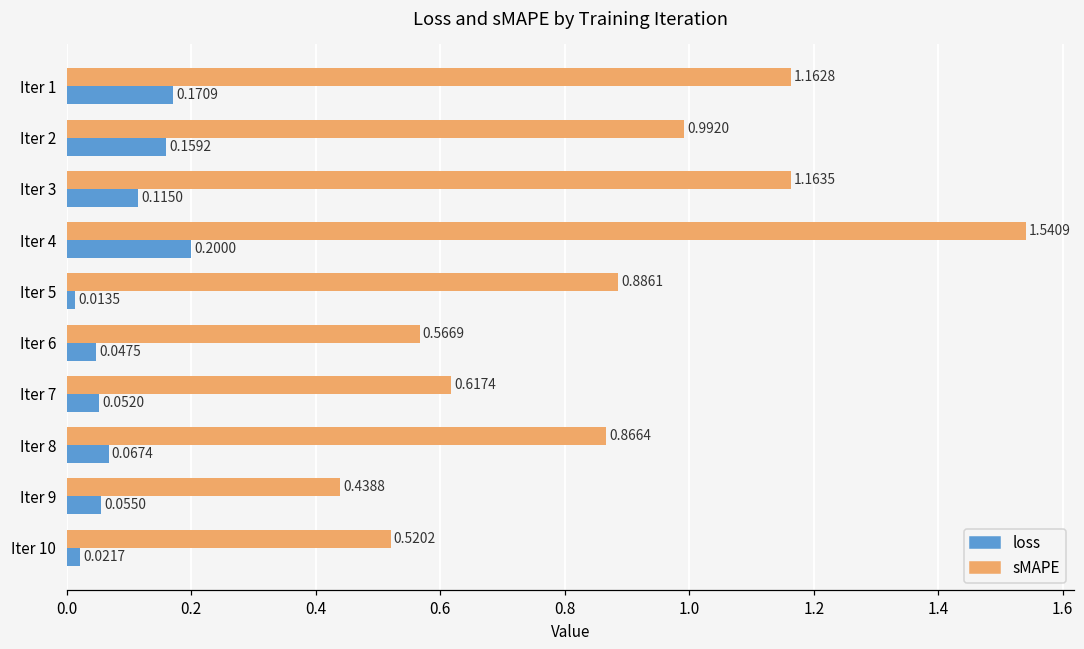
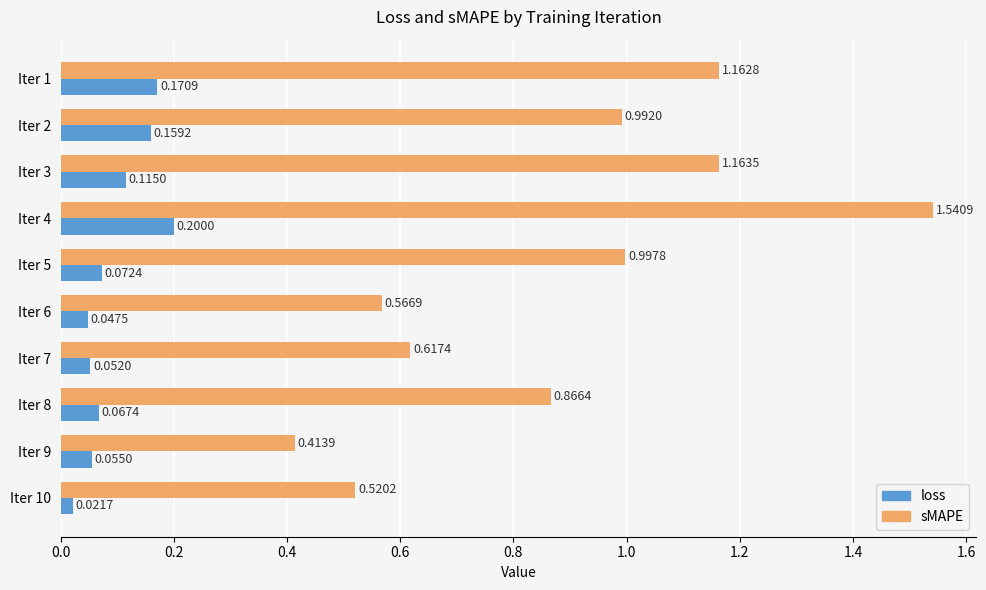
  {
    "loss": {
      "Iter 1": 0.1709,
      "Iter 2": 0.1592,
      "Iter 3": 0.1150,
      "Iter 4": 0.2000,
-     "Iter 5": 0.0135,
+     "Iter 5": 0.0724,
      "Iter 6": 0.0475,
      "Iter 7": 0.0520,
      "Iter 8": 0.0674,
      "Iter 9": 0.0550,
      "Iter 10": 0.0217
    },
    "sMAPE": {
      "Iter 1": 1.1628,
      "Iter 2": 0.9920,
      "Iter 3": 1.1635,
      "Iter 4": 1.5409,
-     "Iter 5": 0.8861,
+     "Iter 5": 0.9978,
      "Iter 6": 0.5669,
      "Iter 7": 0.6174,
      "Iter 8": 0.8664,
-     "Iter 9": 0.4388,
+     "Iter 9": 0.4139,
      "Iter 10": 0.5202
    }
  }
